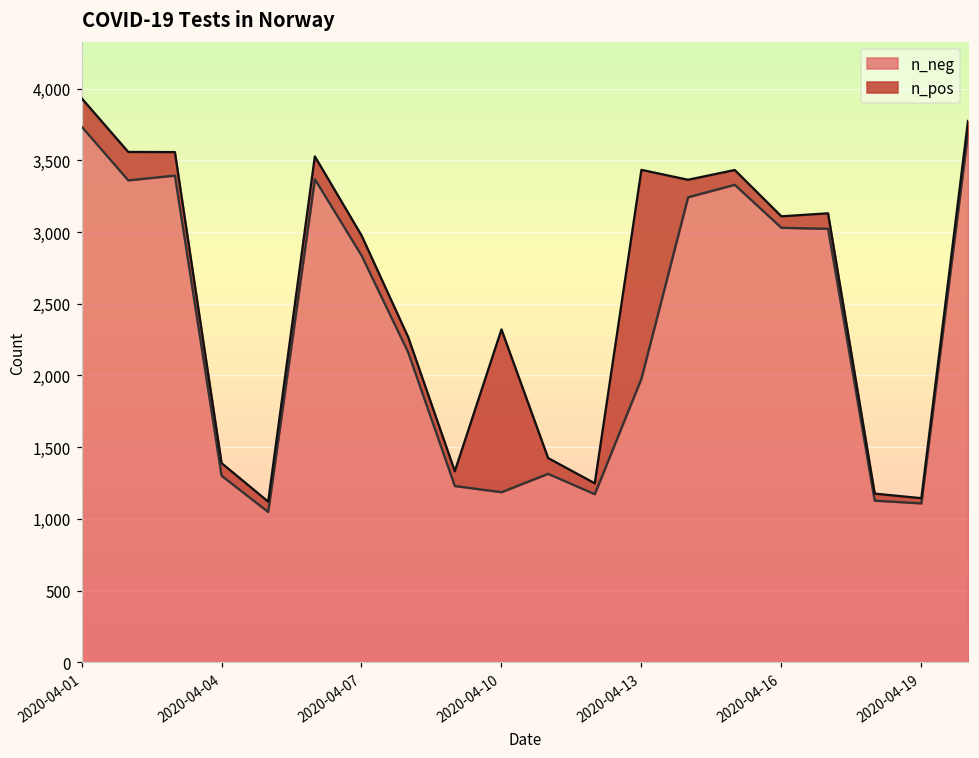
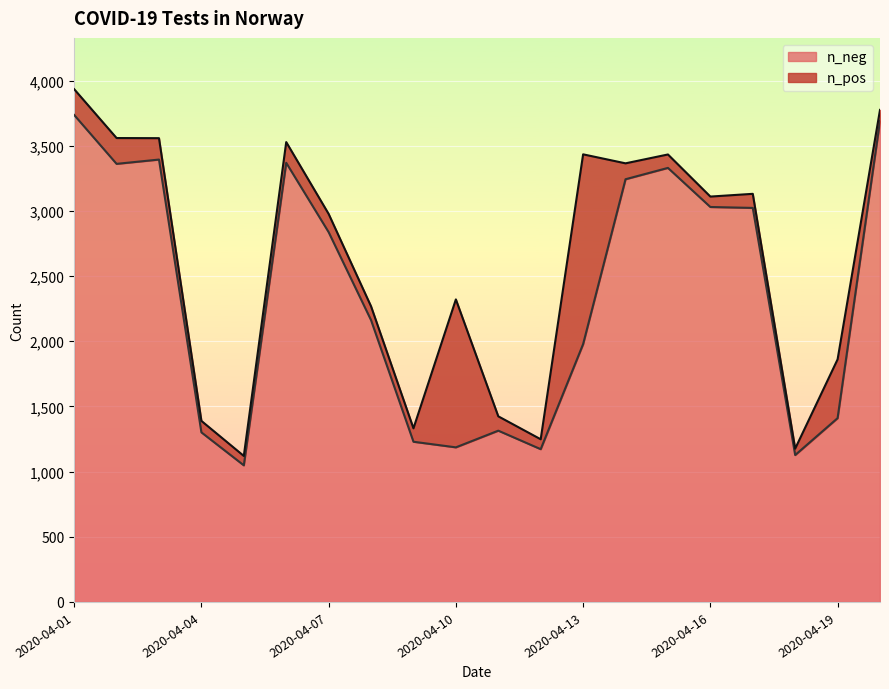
  {
    "n_neg": {
      "2020-04-01": "3,740",
      "2020-04-04": "1,300",
      "2020-04-07": "2,840",
      "2020-04-10": "1,190",
      "2020-04-13": "1,980",
      "2020-04-16": "3,030",
-     "2020-04-19": "1,110"
+     "2020-04-19": "1,410"
    },
    "n_pos": {
      "2020-04-01": "200",
      "2020-04-04": "90",
      "2020-04-07": "140",
      "2020-04-10": "1,140",
      "2020-04-13": "1,460",
      "2020-04-16": "80",
-     "2020-04-19": "40"
+     "2020-04-19": "450"
    }
  }
